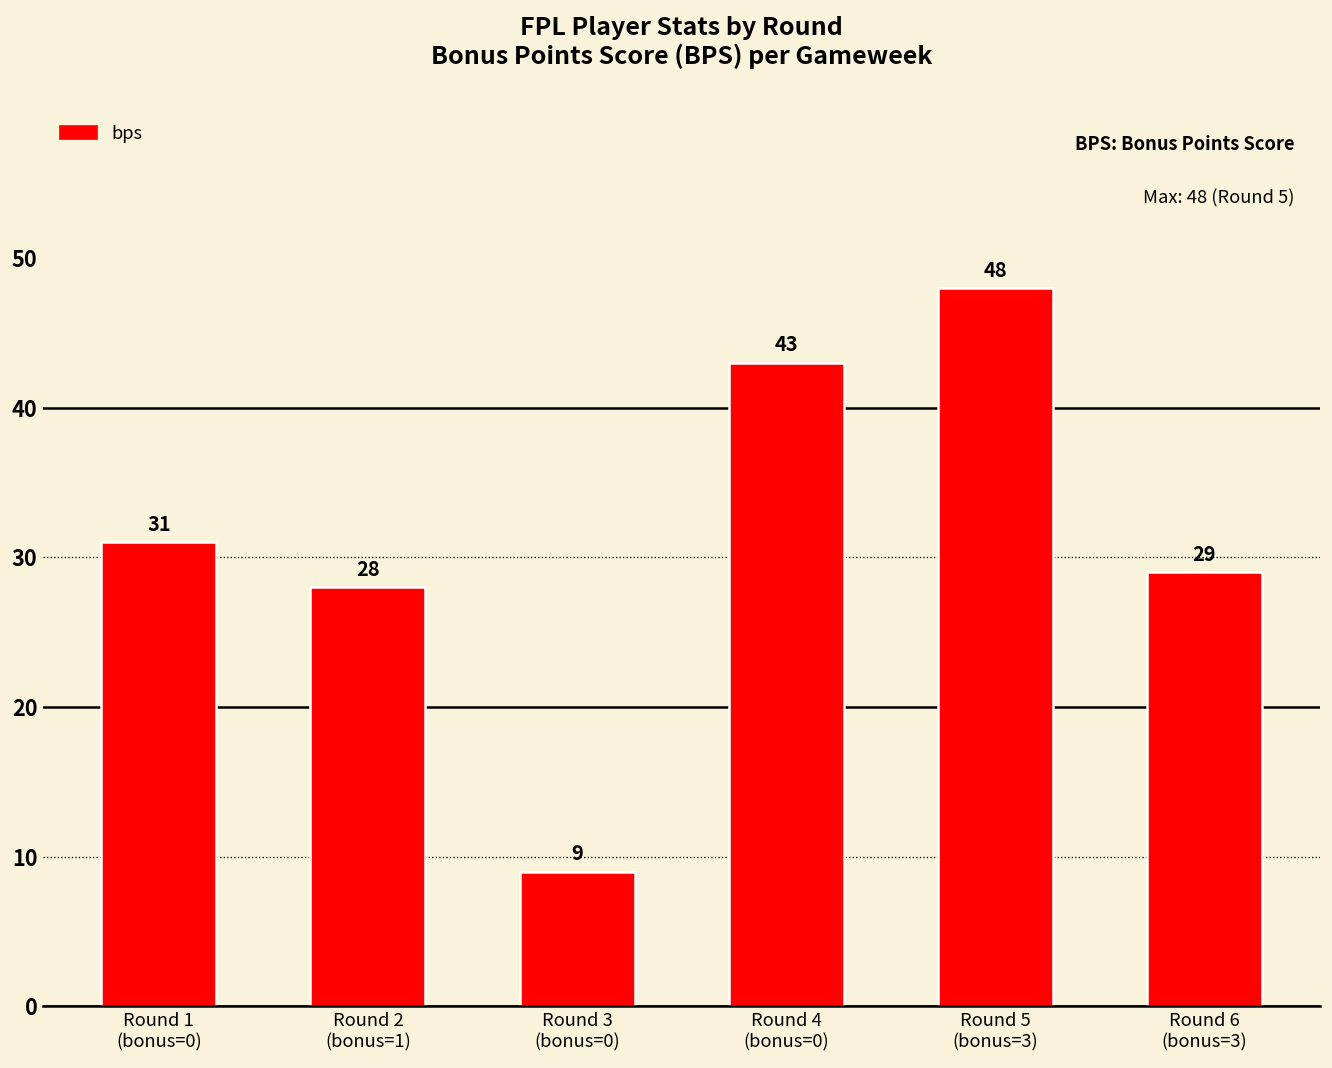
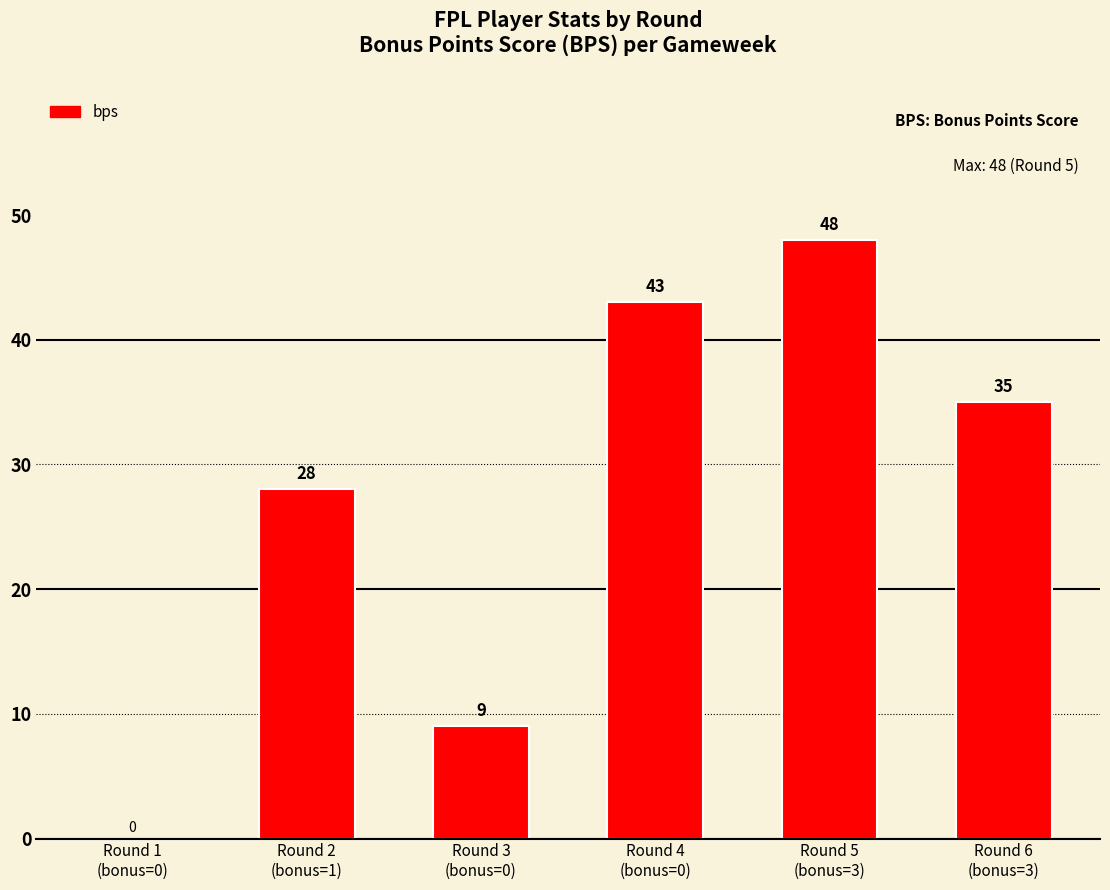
  {
-   "Round 1 (bonus=0)": 31,
+   "Round 1 (bonus=0)": 0,
    "Round 2 (bonus=1)": 28,
    "Round 3 (bonus=0)": 9,
    "Round 4 (bonus=0)": 43,
    "Round 5 (bonus=3)": 48,
-   "Round 6 (bonus=3)": 29
+   "Round 6 (bonus=3)": 35
  }
